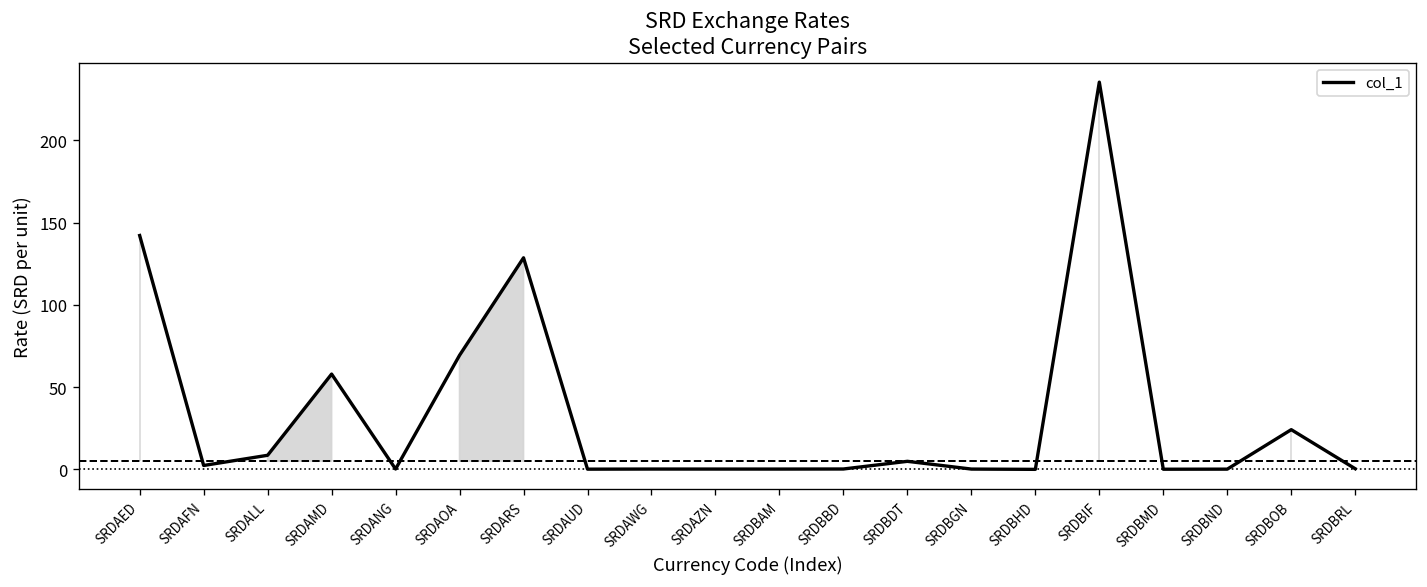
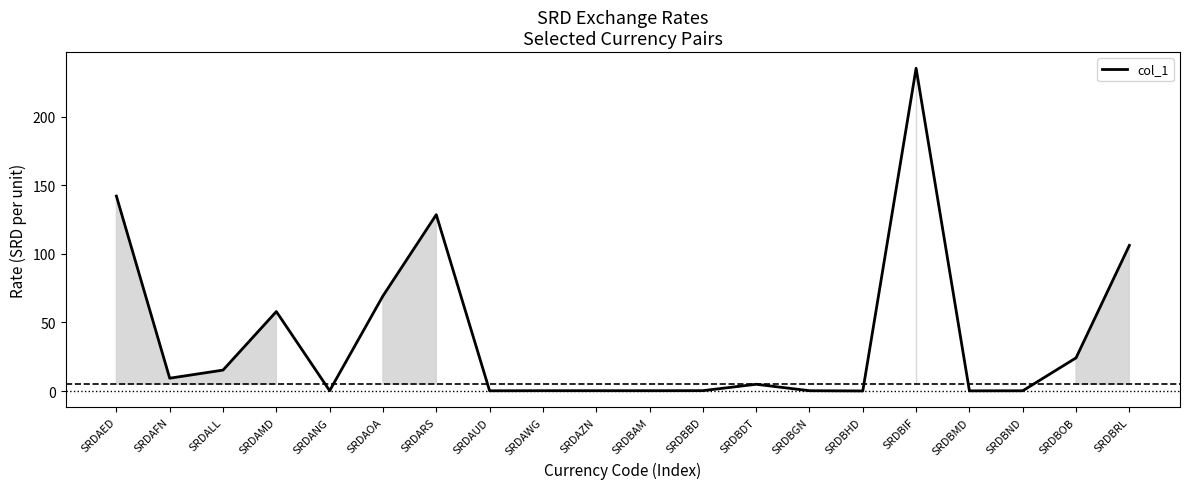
  {
    "SRDAED": 142,
-   "SRDAFN": 2,
-   "SRDALL": 9,
+   "SRDAFN": 9,
+   "SRDALL": 15,
    "SRDAMD": 58,
    "SRDANG": 0,
    "SRDAOA": 69,
    "SRDARS": 129,
    "SRDAUD": 0,
    "SRDAWG": 0,
    "SRDAZN": 0,
    "SRDBAM": 0,
    "SRDBBD": 0,
    "SRDBDT": 5,
    "SRDBGN": 0,
    "SRDBHD": 0,
    "SRDBIF": 235,
    "SRDBMD": 0,
    "SRDBND": 0,
    "SRDBOB": 24,
-   "SRDBRL": 0
+   "SRDBRL": 106
  }
